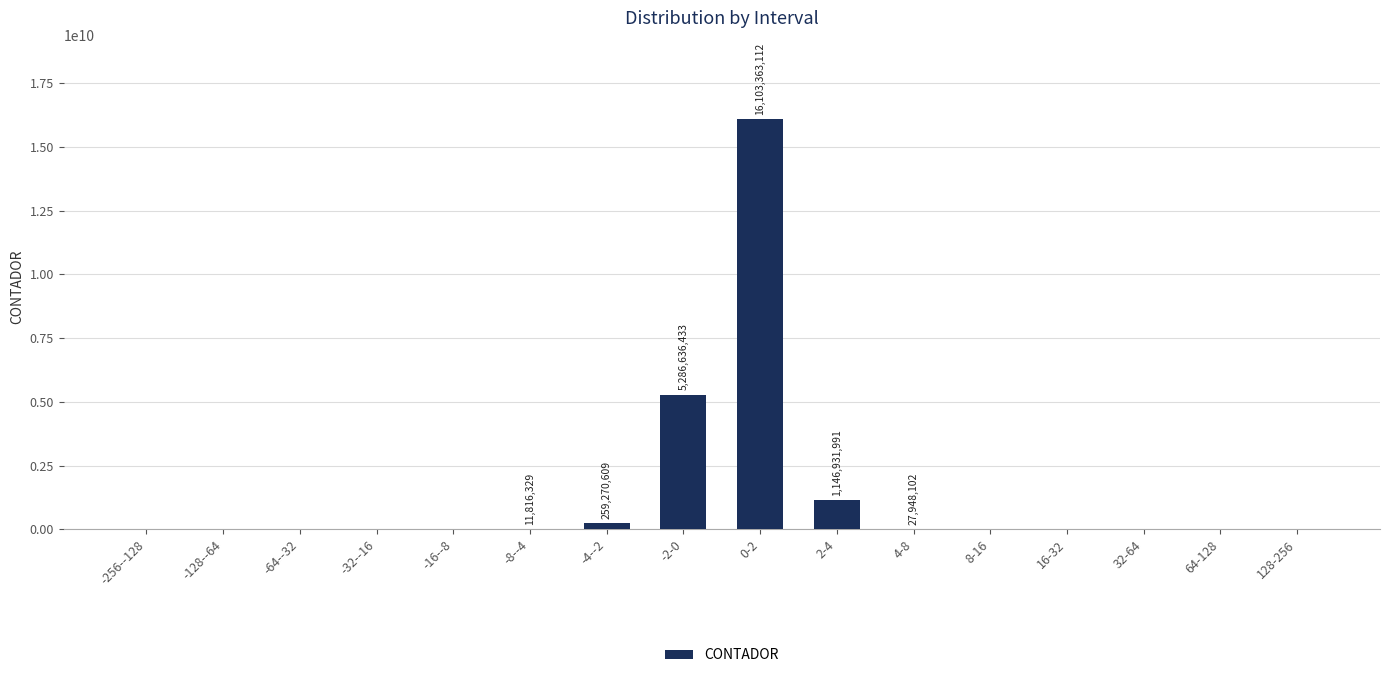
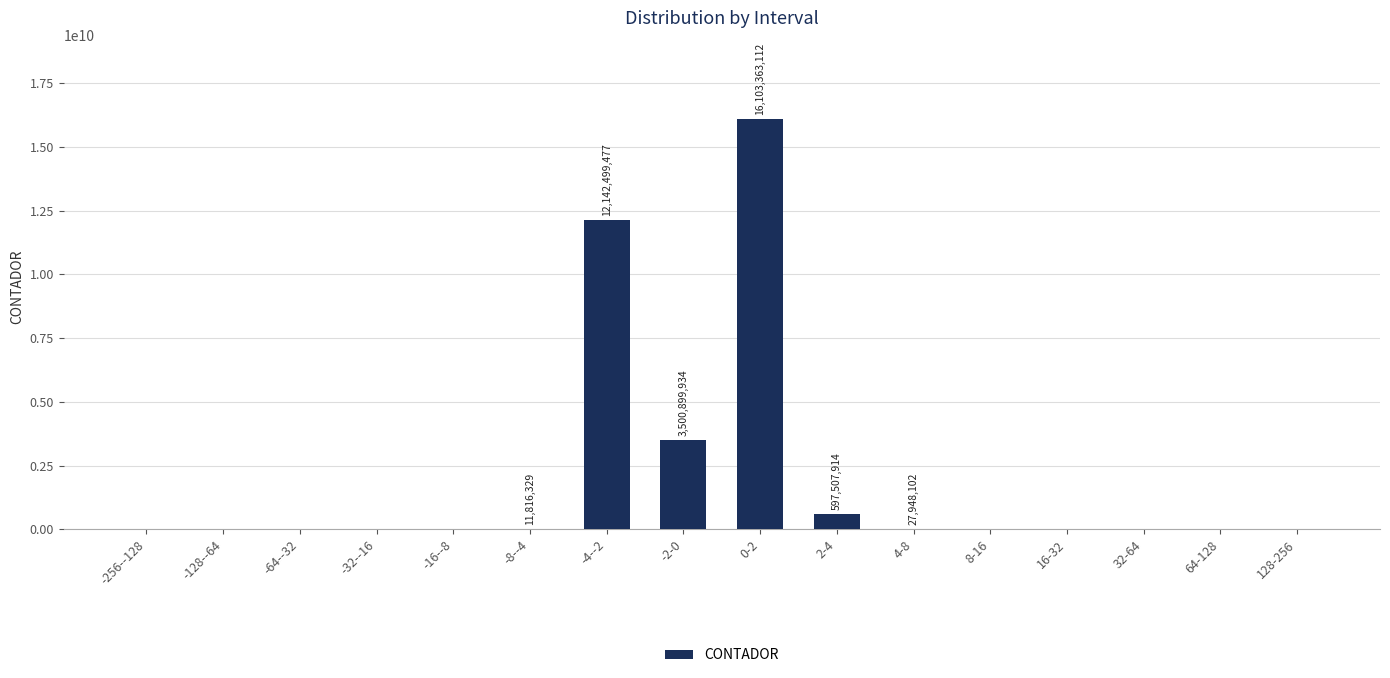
  {
    "-8--4": "11,816,329",
-   "-4--2": "259,270,609",
-   "-2-0": "5,286,636,433",
+   "-4--2": "12,142,499,477",
+   "-2-0": "3,500,899,934",
    "0-2": "16,103,363,112",
-   "2-4": "1,146,931,991",
+   "2-4": "597,507,914",
    "4-8": "27,948,102"
  }
